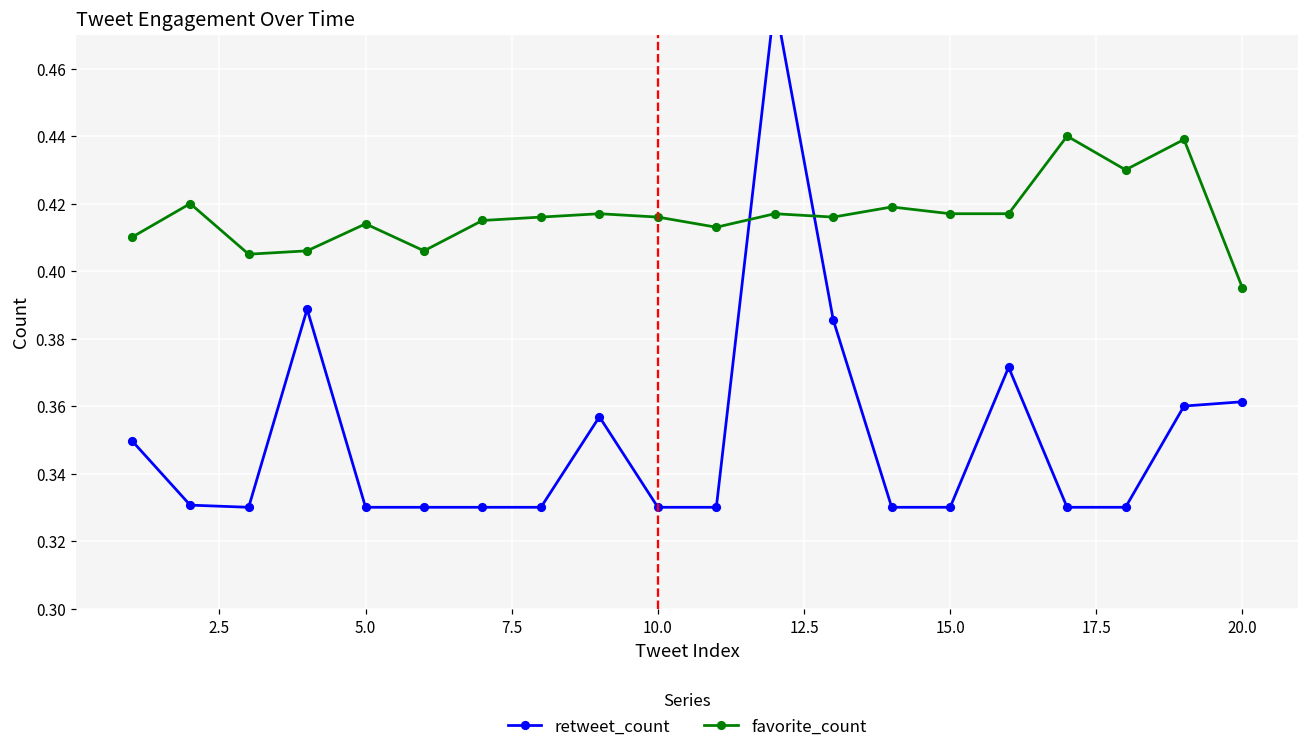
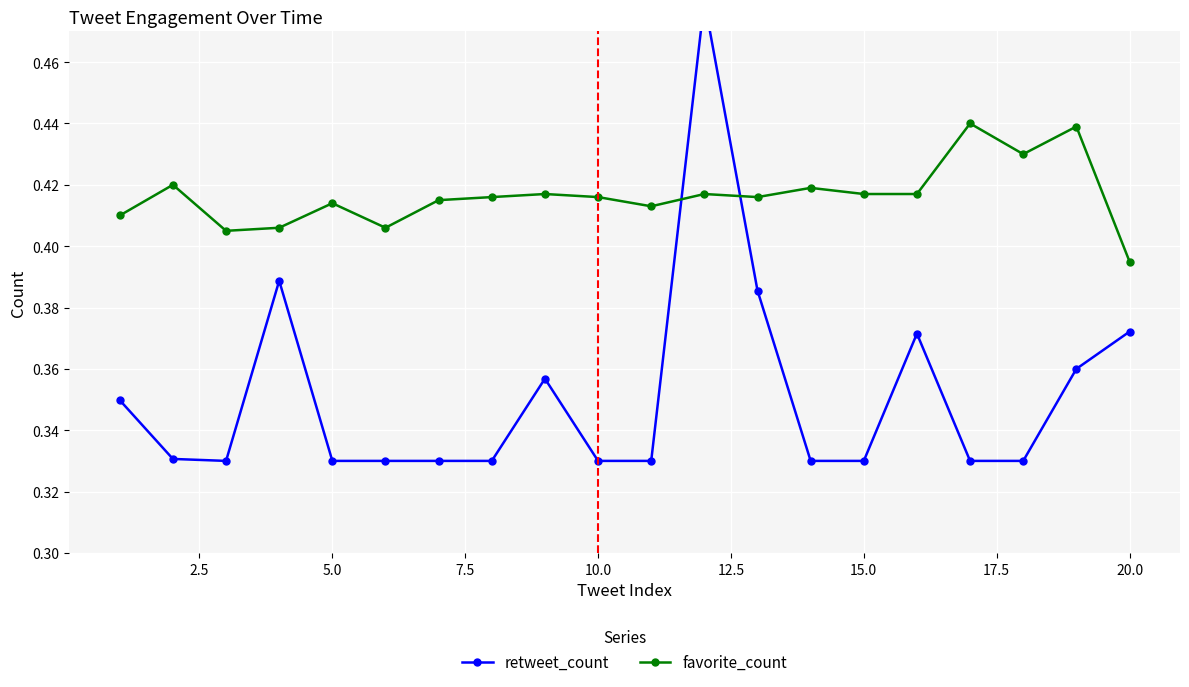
  {
    "retweet_count": {
      "5.0": 0.330,
      "10.0": 0.330,
      "15.0": 0.330,
-     "20.0": 0.361
+     "20.0": 0.372
    },
    "favorite_count": {
      "5.0": 0.414,
      "10.0": 0.416,
      "15.0": 0.417,
      "20.0": 0.395
    }
  }
